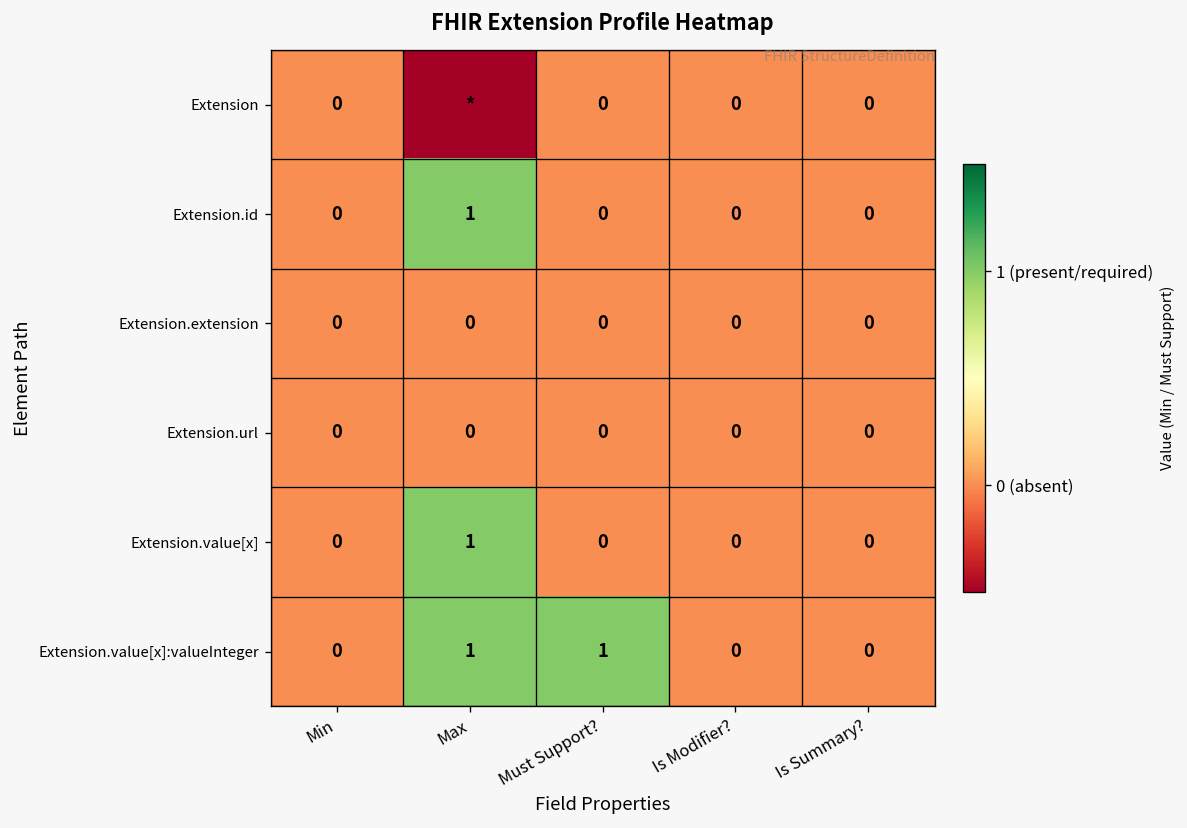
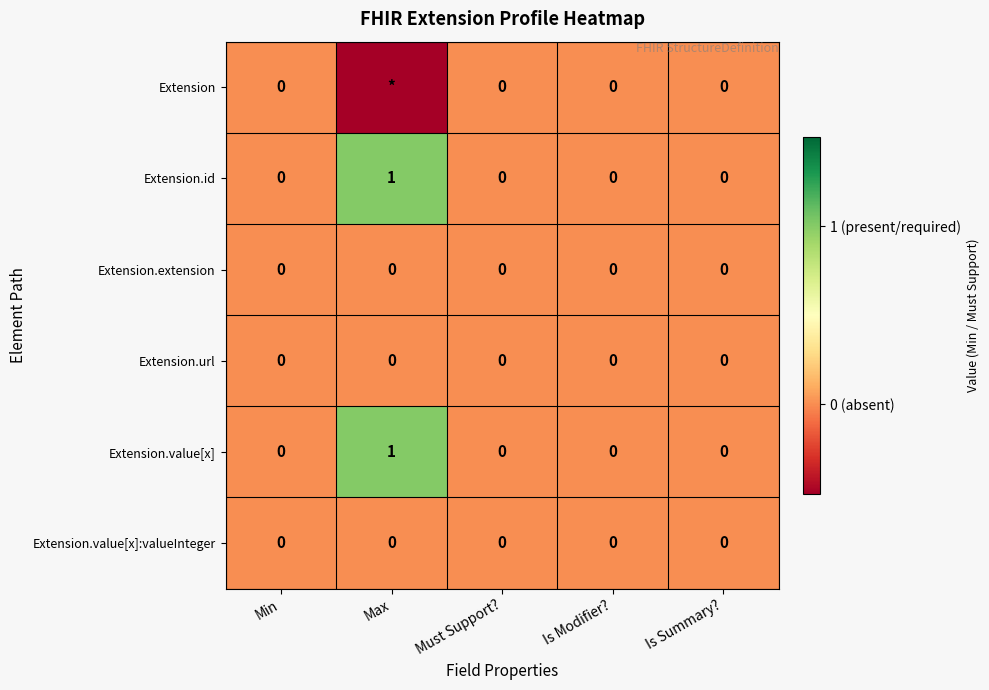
  {
    "Extension": {
      "Min": 0,
      "Must Support?": 0,
      "Is Modifier?": 0
    },
    "Extension.id": {
      "Min": 0,
      "Max": 1,
      "Must Support?": 0,
      "Is Modifier?": 0,
      "Is Summary?": 0
    },
    "Extension.extension": {
      "Min": 0,
      "Max": 0,
      "Must Support?": 0,
      "Is Modifier?": 0,
      "Is Summary?": 0
    },
    "Extension.url": {
      "Min": 0,
      "Max": 0,
      "Must Support?": 0,
      "Is Modifier?": 0,
      "Is Summary?": 0
    },
    "Extension.value[x]": {
      "Min": 0,
      "Max": 1,
      "Must Support?": 0,
      "Is Modifier?": 0,
      "Is Summary?": 0
    },
    "Extension.value[x]:valueInteger": {
      "Min": 0,
-     "Max": 1,
-     "Must Support?": 1,
+     "Max": 0,
+     "Must Support?": 0,
      "Is Modifier?": 0,
      "Is Summary?": 0
    }
  }
